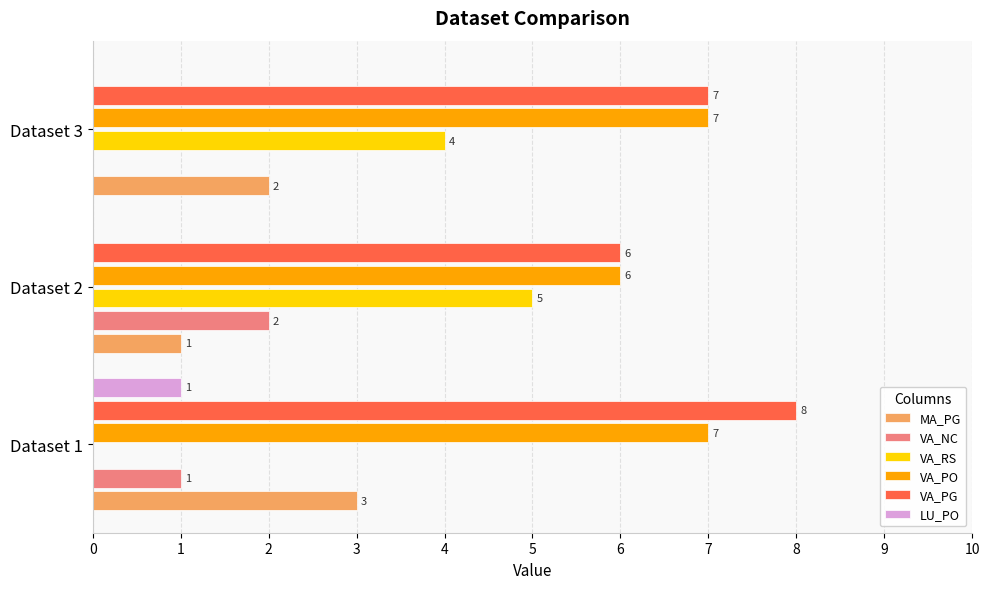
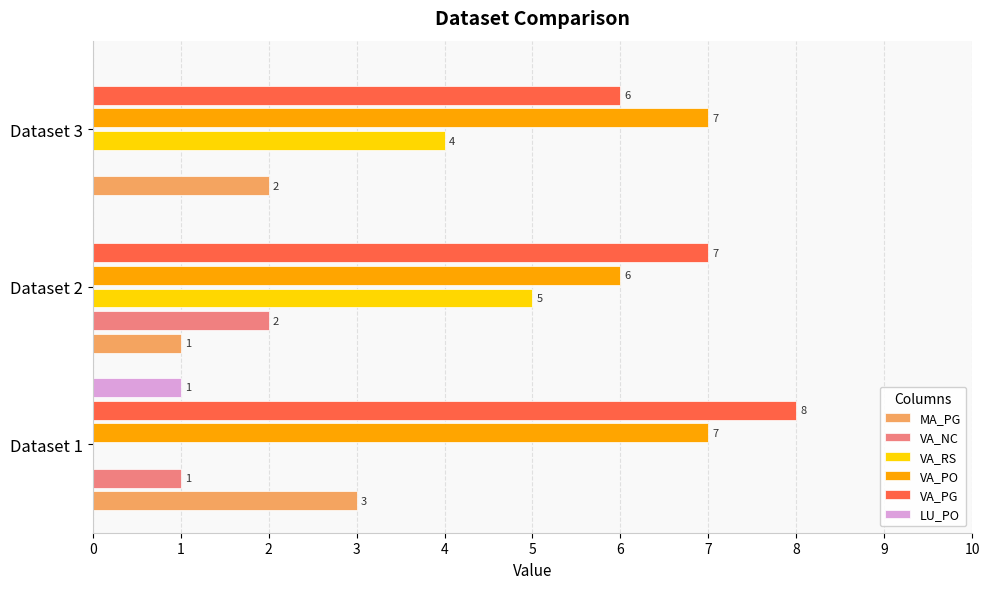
  {
    "VA_PG": {
-     "Dataset 3": 7,
-     "Dataset 2": 6,
+     "Dataset 3": 6,
+     "Dataset 2": 7,
      "Dataset 1": 8
    },
    "LU_PO": {
      "Dataset 1": 1
    }
  }
